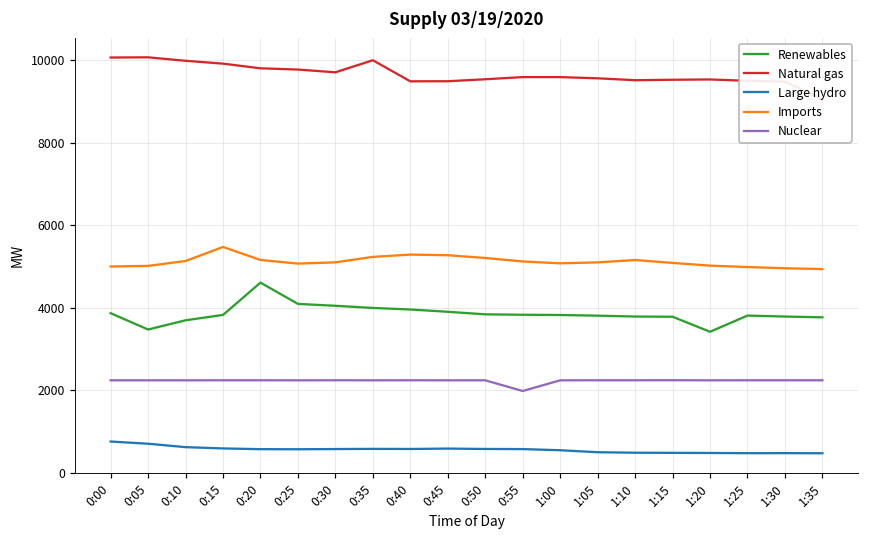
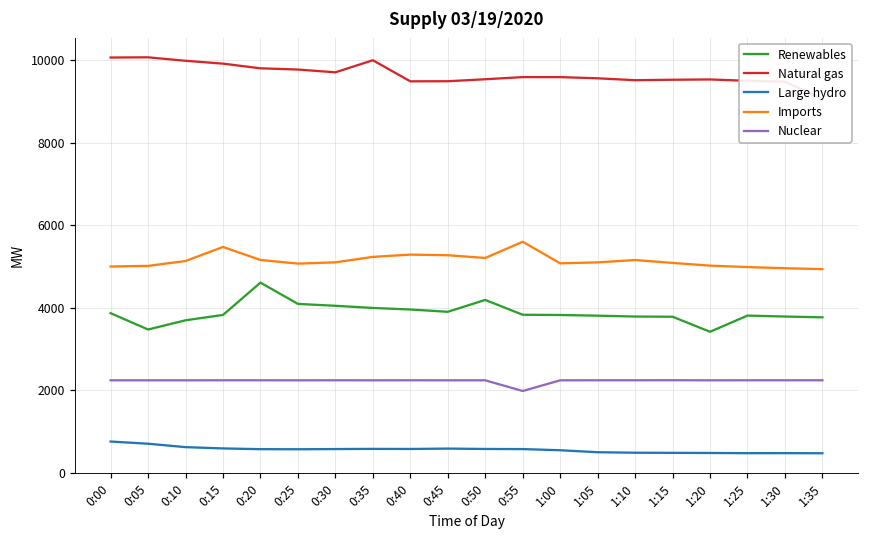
  {
    "Renewables": {
      "0:00": 3900,
      "0:05": 3500,
      "0:10": 3700,
      "0:15": 3800,
      "0:20": 4600,
      "0:25": 4100,
      "0:30": 4000,
      "0:35": 4000,
      "0:40": 4000,
      "0:45": 3900,
-     "0:50": 3800,
+     "0:50": 4200,
      "0:55": 3800,
      "1:00": 3800,
      "1:05": 3800,
      "1:10": 3800,
      "1:15": 3800,
      "1:20": 3400,
      "1:25": 3800,
      "1:30": 3800,
      "1:35": 3800
    },
    "Natural gas": {
      "0:00": 10100,
      "0:05": 10100,
      "0:10": 10000,
      "0:15": 9900,
      "0:20": 9800,
      "0:25": 9800,
      "0:30": 9700,
      "0:35": 10000,
      "0:40": 9500,
      "0:45": 9500,
      "0:50": 9500,
      "0:55": 9600,
      "1:00": 9600,
      "1:05": 9600,
      "1:10": 9500,
      "1:15": 9500,
      "1:20": 9500
    },
    "Large hydro": {
      "0:00": 800,
      "0:05": 700,
      "0:10": 600,
      "0:15": 600,
      "0:20": 600,
      "0:25": 600,
      "0:30": 600,
      "0:35": 600,
      "0:40": 600,
      "0:45": 600,
      "0:50": 600,
      "0:55": 600,
      "1:00": 600,
      "1:05": 500,
      "1:10": 500,
      "1:15": 500,
      "1:20": 500,
      "1:25": 500,
      "1:30": 500,
      "1:35": 500
    },
    "Imports": {
      "0:00": 5000,
      "0:05": 5000,
      "0:10": 5100,
      "0:15": 5500,
      "0:20": 5200,
      "0:25": 5100,
      "0:30": 5100,
      "0:35": 5200,
      "0:40": 5300,
      "0:45": 5300,
      "0:50": 5200,
-     "0:55": 5100,
+     "0:55": 5600,
      "1:00": 5100,
      "1:05": 5100,
      "1:10": 5200,
      "1:15": 5100,
      "1:20": 5000,
      "1:25": 5000,
      "1:30": 5000,
      "1:35": 4900
    },
    "Nuclear": {
      "0:00": 2200,
      "0:05": 2200,
      "0:10": 2200,
      "0:15": 2200,
      "0:20": 2200,
      "0:25": 2200,
      "0:30": 2200,
      "0:35": 2200,
      "0:40": 2200,
      "0:45": 2200,
      "0:50": 2200,
      "0:55": 2000,
      "1:00": 2200,
      "1:05": 2200,
      "1:10": 2200,
      "1:15": 2200,
      "1:20": 2200,
      "1:25": 2200,
      "1:30": 2200,
      "1:35": 2200
    }
  }
